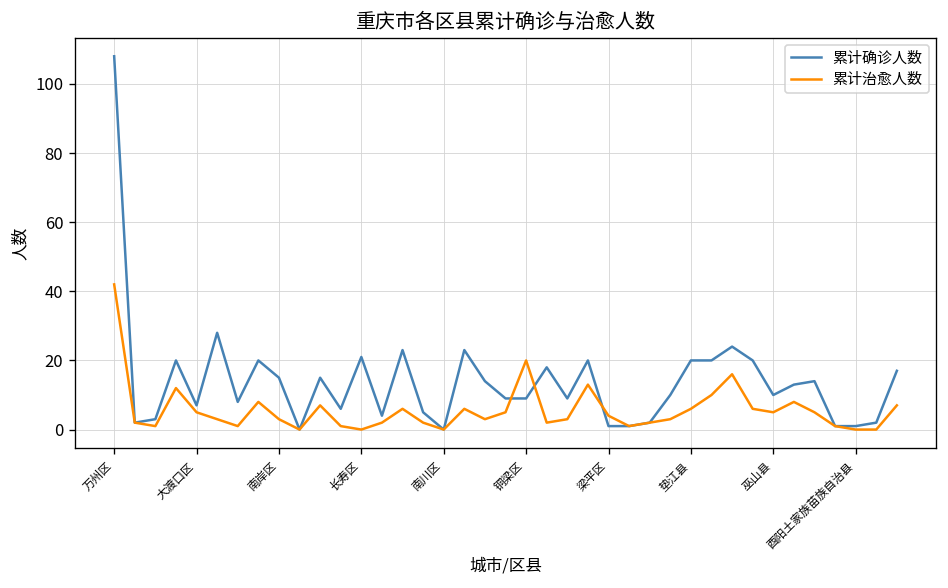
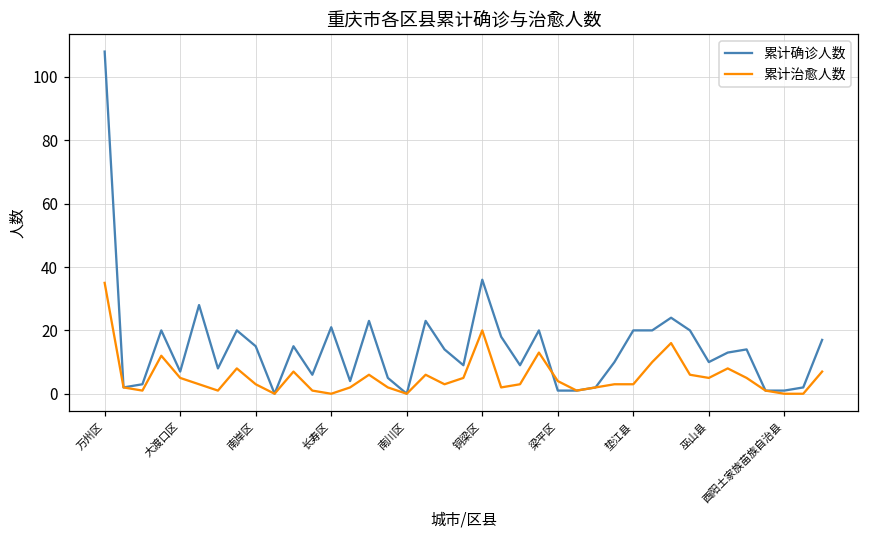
  {
    "累计确诊人数": {
      "万州区": 108,
      "大渡口区": 7,
      "南岸区": 15,
      "长寿区": 21,
-     "铜梁区": 9,
+     "铜梁区": 36,
      "梁平区": 1,
      "垫江县": 20,
      "巫山县": 10,
      "酉阳土家族苗族自治县": 1
    },
    "累计治愈人数": {
-     "万州区": 42,
+     "万州区": 35,
      "大渡口区": 5,
      "南岸区": 3,
      "长寿区": 0,
      "铜梁区": 20,
      "梁平区": 4,
-     "垫江县": 6,
+     "垫江县": 3,
      "巫山县": 5,
      "酉阳土家族苗族自治县": 0
    }
  }
